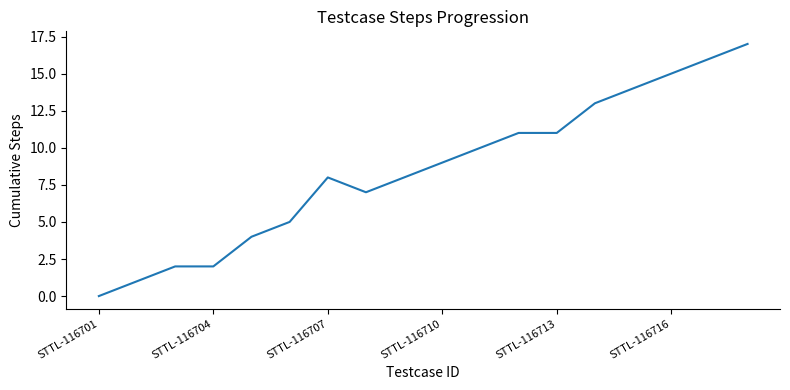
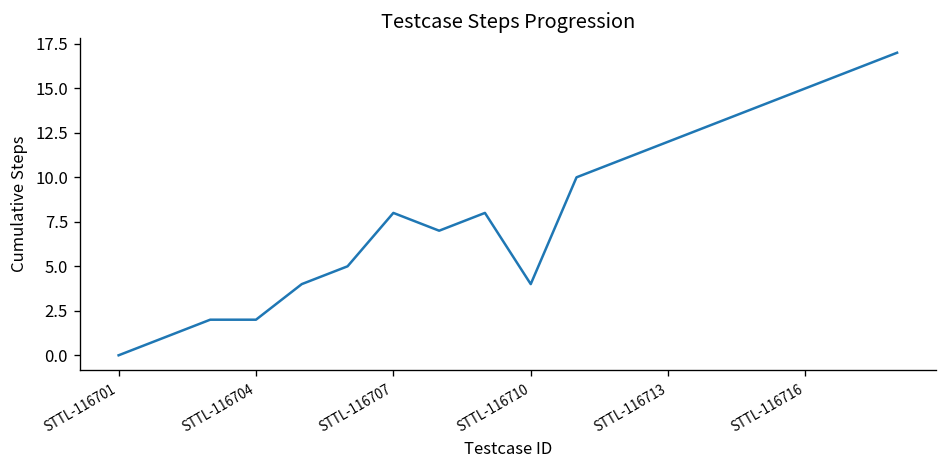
  {
    "STTL-116701": 0,
    "STTL-116704": 2,
    "STTL-116707": 8,
-   "STTL-116710": 9,
-   "STTL-116713": 11,
+   "STTL-116710": 4,
+   "STTL-116713": 12,
    "STTL-116716": 15
  }
